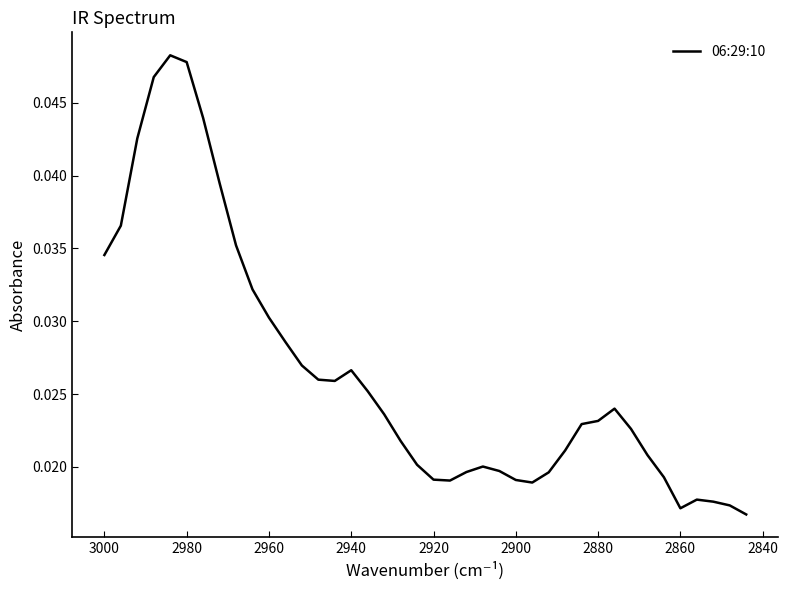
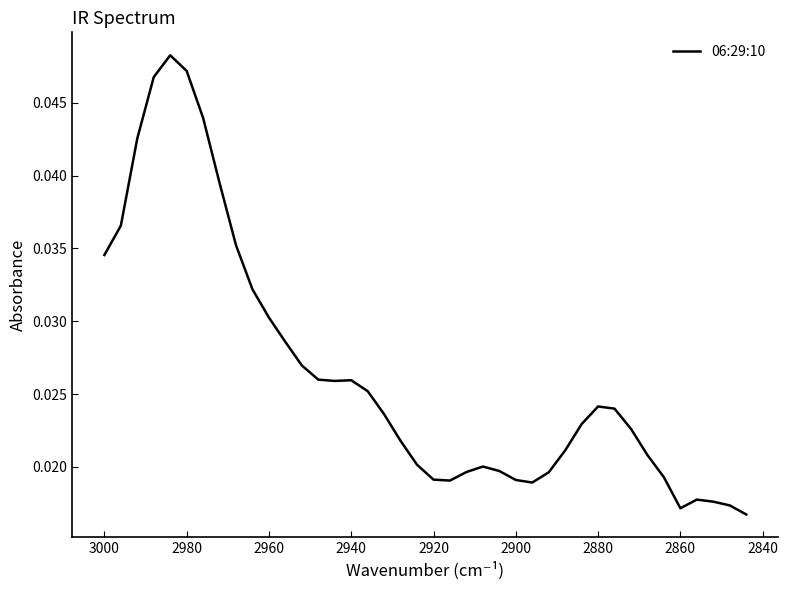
  {
    "3000": 0.0346,
-   "2980": 0.0478,
+   "2980": 0.0472,
    "2960": 0.0303,
-   "2940": 0.0266,
+   "2940": 0.0260,
    "2920": 0.0191,
    "2900": 0.0191,
-   "2880": 0.0232,
+   "2880": 0.0242,
    "2860": 0.0172
  }
